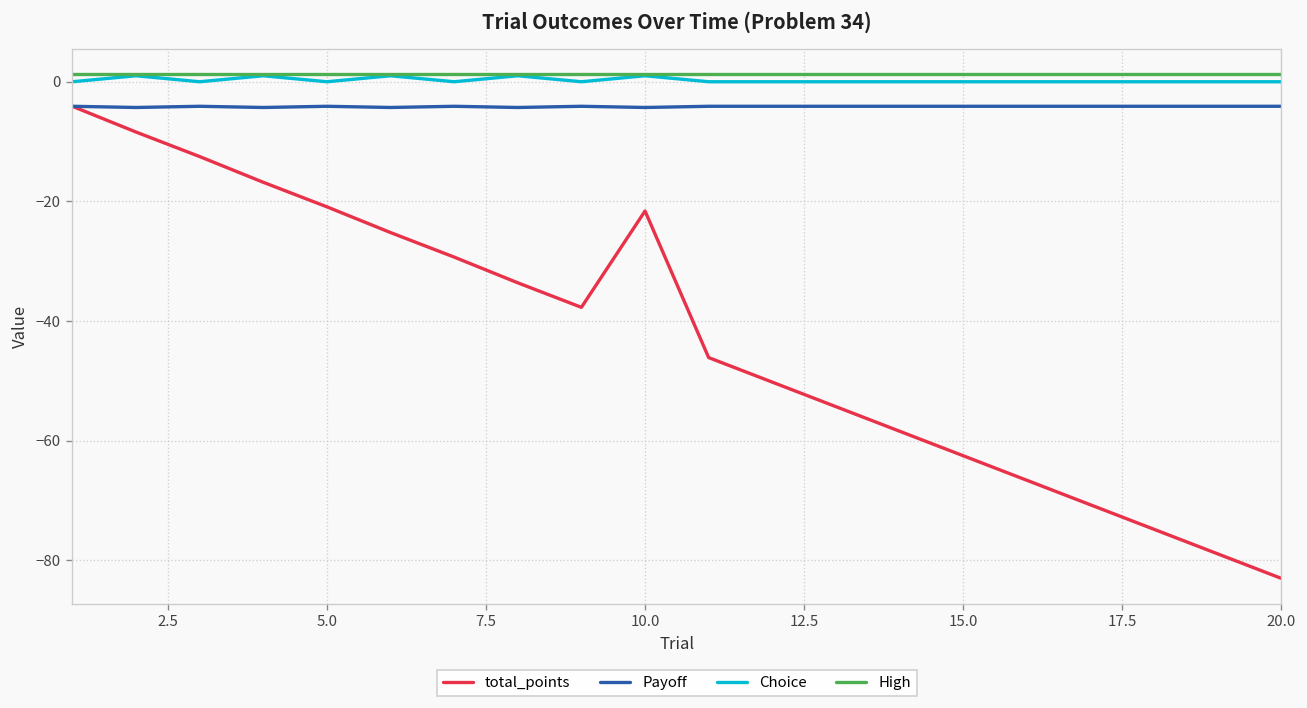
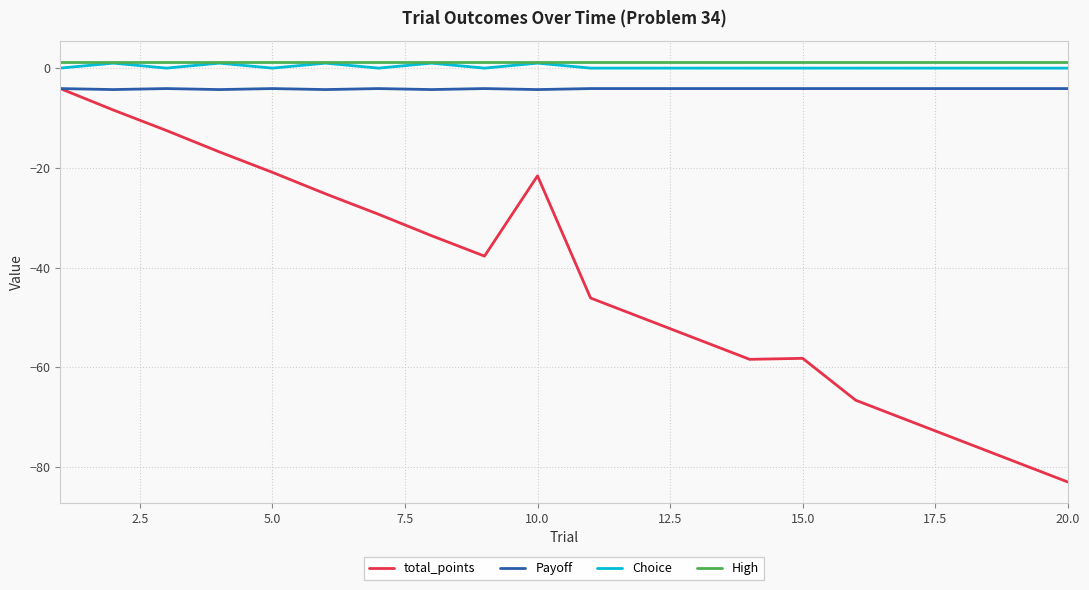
  {
    "total_points": {
      "5.0": -21,
      "10.0": -22,
-     "15.0": -63,
+     "15.0": -58,
      "20.0": -83
    },
    "Payoff": {
      "5.0": -4,
      "10.0": -4,
      "15.0": -4,
      "20.0": -4
    },
    "Choice": {
      "5.0": 0,
      "15.0": 0,
      "20.0": 0
    },
    "High": {
      "5.0": 1,
      "15.0": 1,
      "20.0": 1
    }
  }
